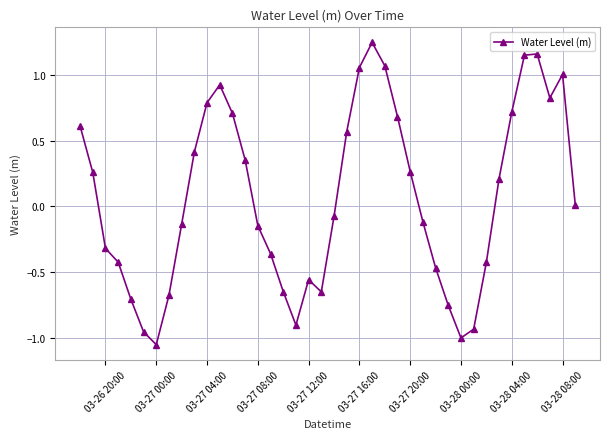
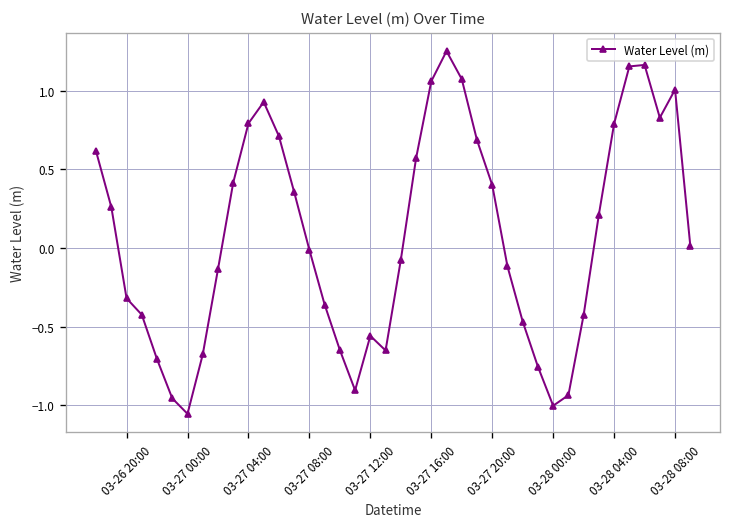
  {
    "03-26 20:00": -0.32,
    "03-27 00:00": -1.05,
    "03-27 04:00": 0.79,
-   "03-27 08:00": -0.15,
+   "03-27 08:00": -0.01,
    "03-27 12:00": -0.56,
    "03-27 16:00": 1.06,
-   "03-27 20:00": 0.27,
+   "03-27 20:00": 0.40,
    "03-28 00:00": -1.00,
-   "03-28 04:00": 0.72,
+   "03-28 04:00": 0.79,
    "03-28 08:00": 1.01
  }
